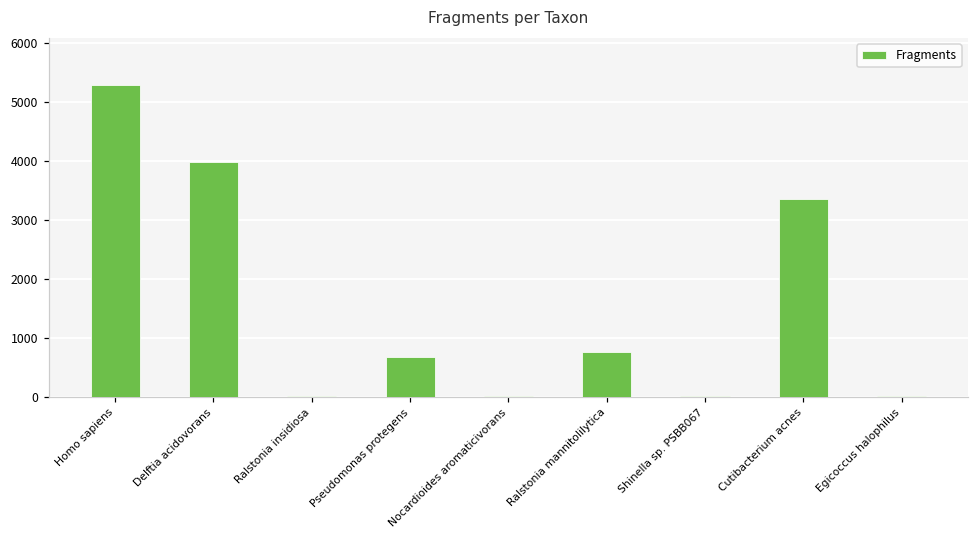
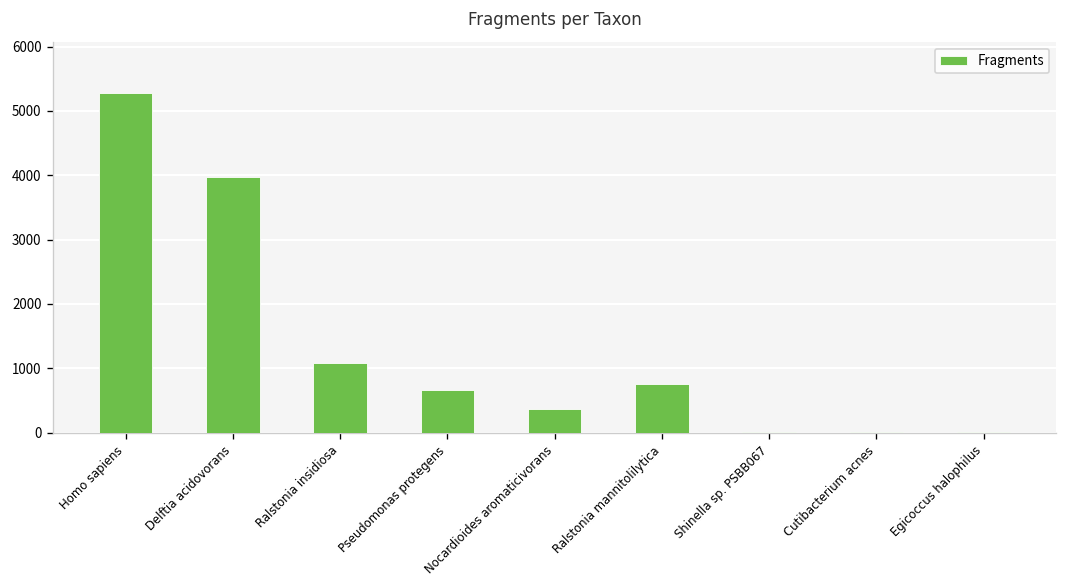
  {
    "Homo sapiens": 5300,
    "Delftia acidovorans": 4000,
-   "Ralstonia insidiosa": 0,
+   "Ralstonia insidiosa": 1100,
    "Pseudomonas protegens": 700,
-   "Nocardioides aromaticivorans": 0,
+   "Nocardioides aromaticivorans": 400,
    "Ralstonia mannitolilytica": 700,
-   "Cutibacterium acnes": 3300
+   "Cutibacterium acnes": 0
  }
